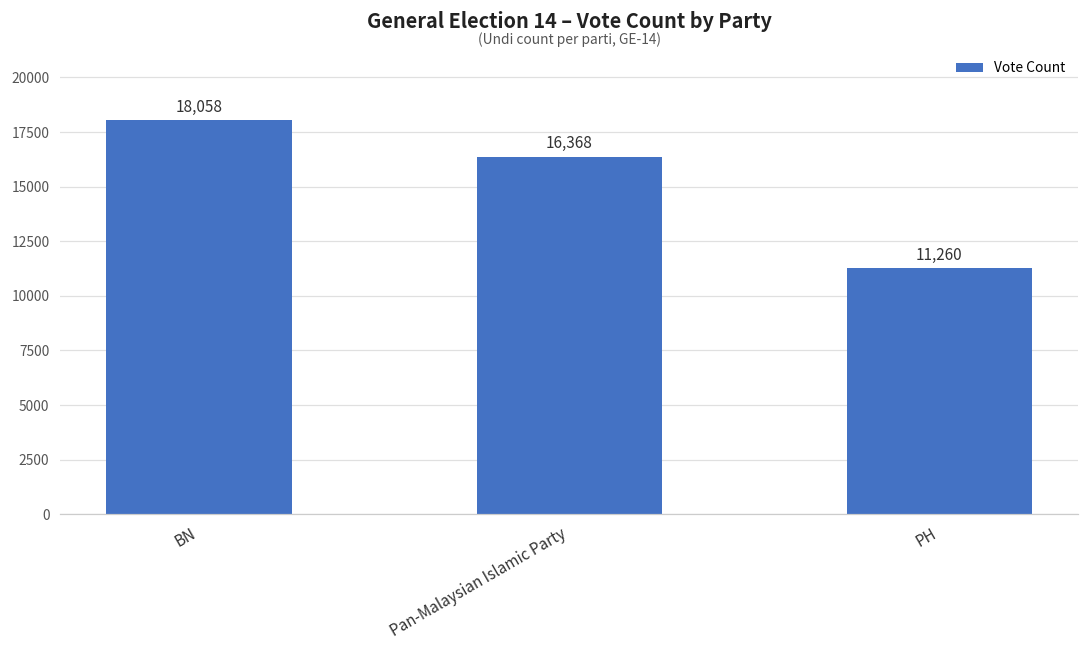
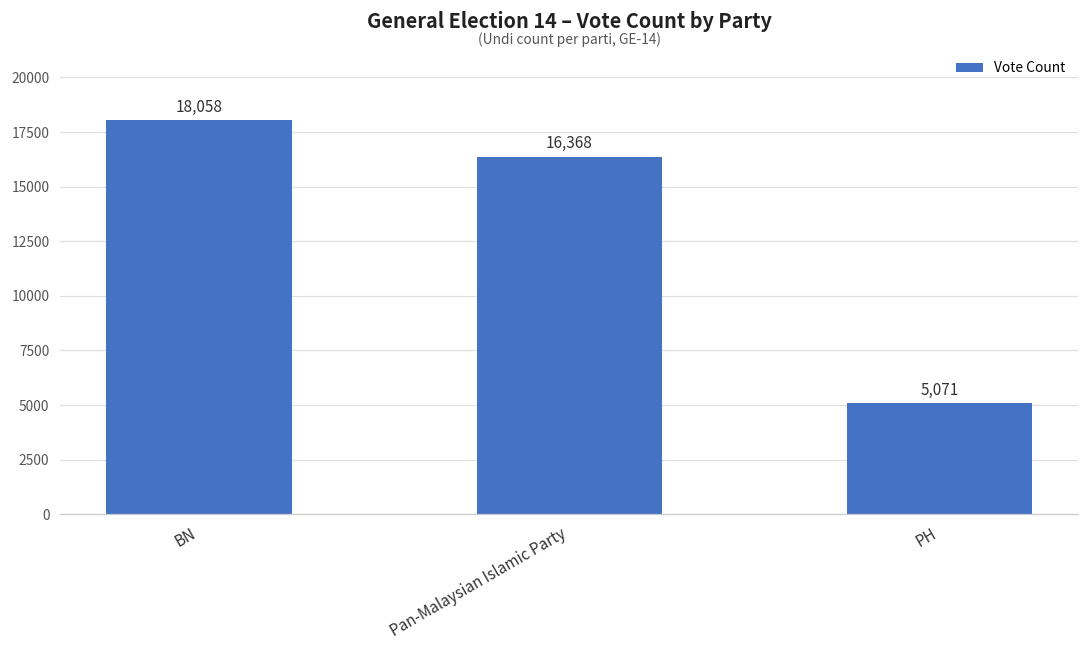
  {
    "BN": "18,058",
    "Pan-Malaysian Islamic Party": "16,368",
-   "PH": "11,260"
+   "PH": "5,071"
  }
